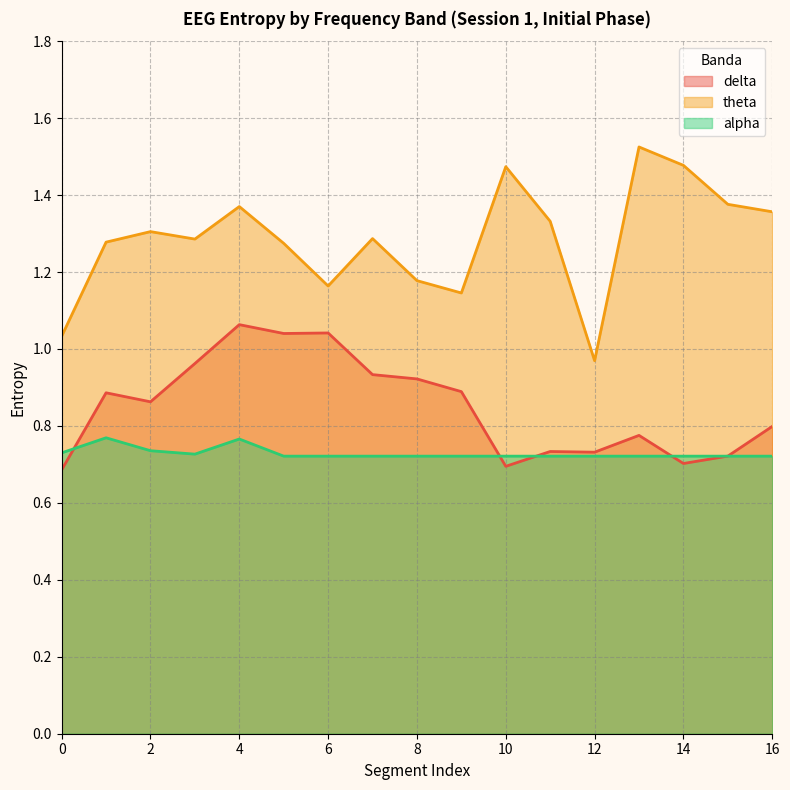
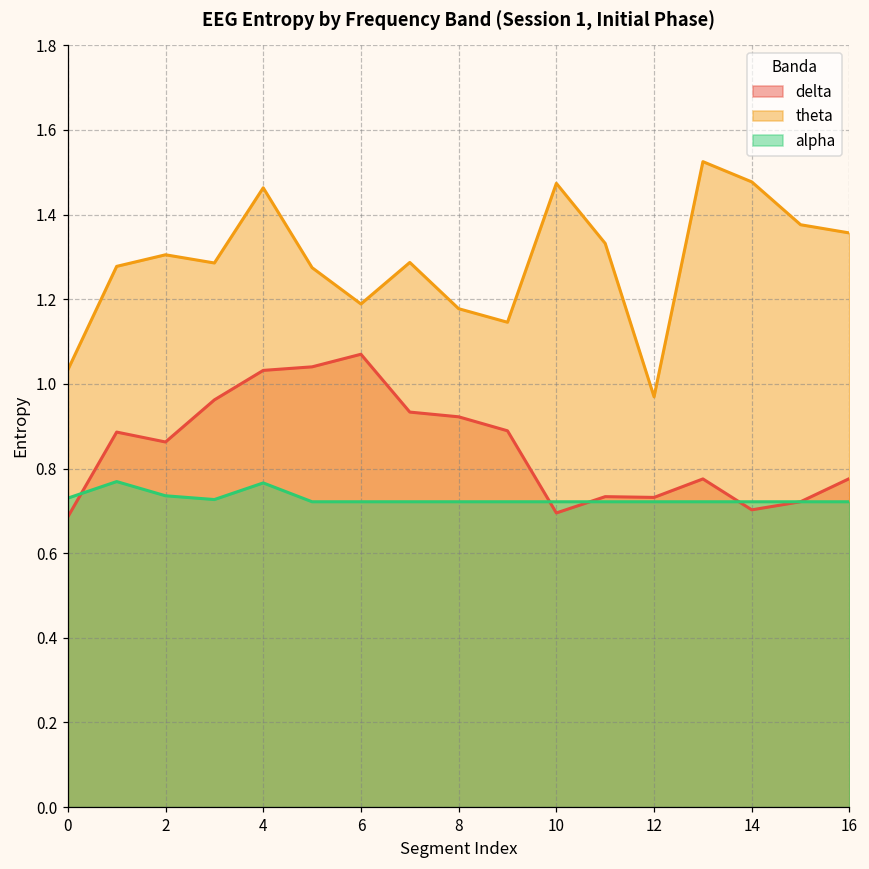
  {
    "delta": {
      "0": 0.69,
      "2": 0.86,
-     "4": 1.06,
-     "6": 1.04,
+     "4": 1.03,
+     "6": 1.07,
      "8": 0.92,
      "10": 0.70,
      "12": 0.73,
      "14": 0.70,
-     "16": 0.80
+     "16": 0.78
    },
    "theta": {
      "0": 1.03,
      "2": 1.31,
-     "4": 1.37,
-     "6": 1.16,
+     "4": 1.46,
+     "6": 1.19,
      "8": 1.18,
      "10": 1.47,
      "12": 0.97,
      "14": 1.48,
      "16": 1.36
    },
    "alpha": {
      "0": 0.73,
      "2": 0.74,
      "4": 0.77,
      "6": 0.72,
      "8": 0.72,
      "10": 0.72,
      "12": 0.72,
      "14": 0.72,
      "16": 0.72
    }
  }
